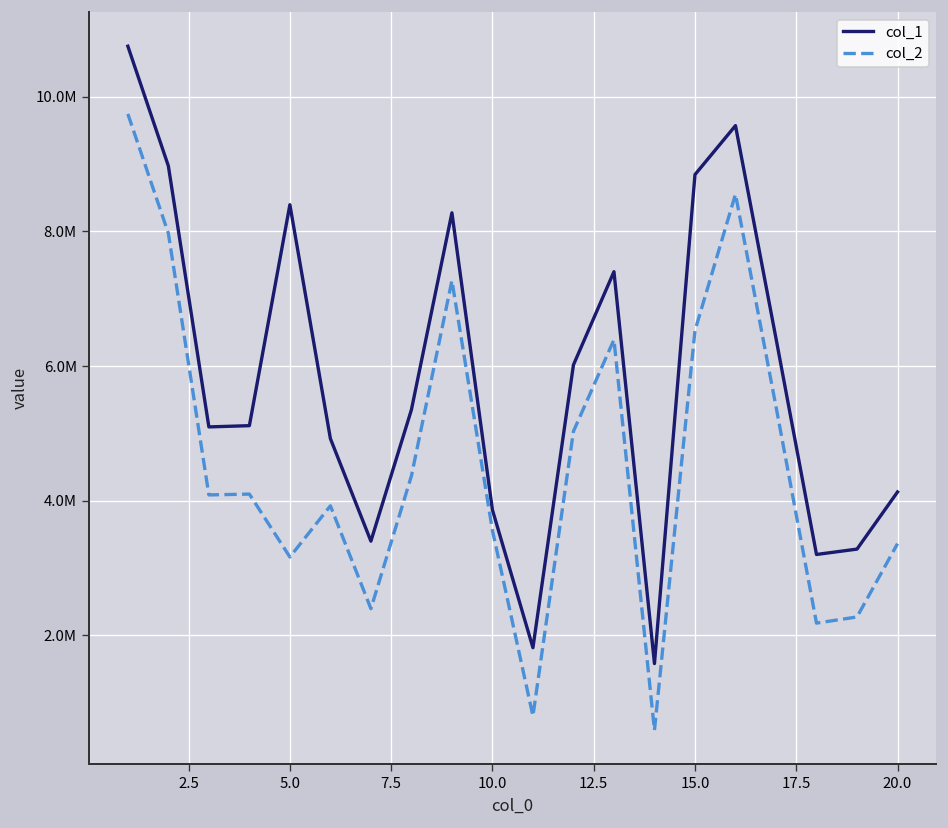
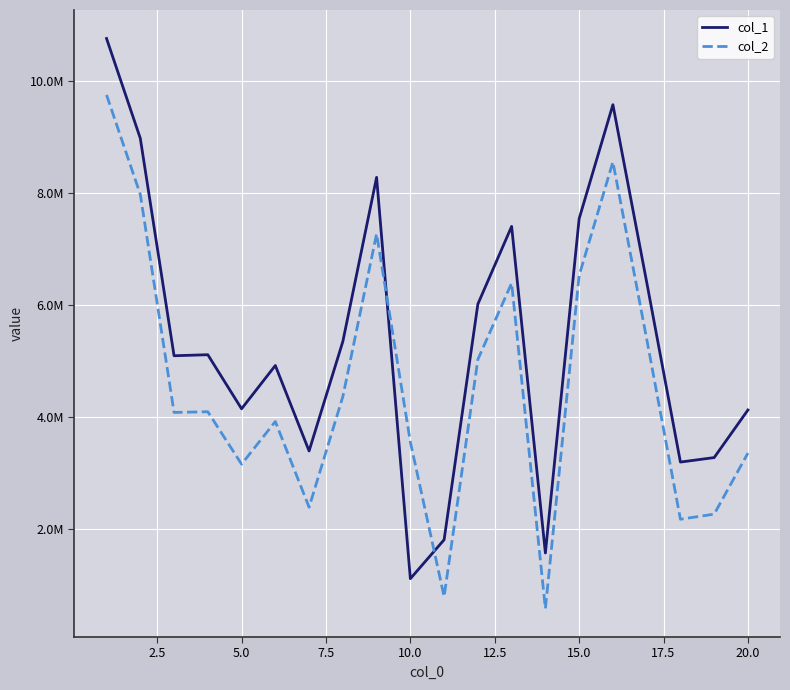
  {
    "col_1": {
-     "5.0": 8400000,
-     "10.0": 3900000,
-     "15.0": 8800000,
+     "5.0": 4200000,
+     "10.0": 1100000,
+     "15.0": 7500000,
      "20.0": 4100000
    },
    "col_2": {
      "5.0": 3200000,
      "10.0": 3600000,
      "15.0": 6500000,
      "20.0": 3400000
    }
  }
